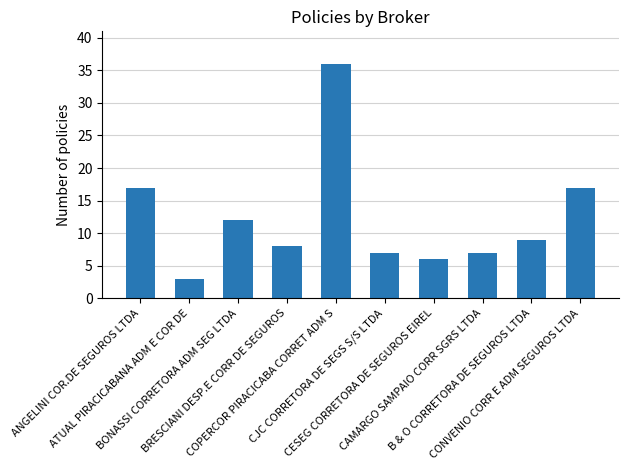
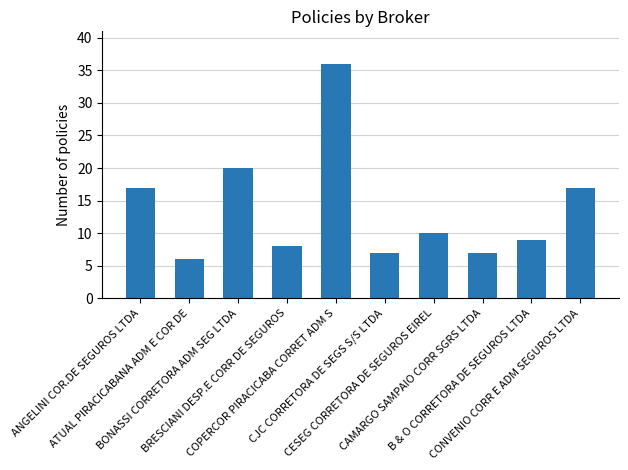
  {
    "ANGELINI COR.DE SEGUROS LTDA": 17,
-   "ATUAL PIRACICABANA ADM E COR DE": 3,
-   "BONASSI CORRETORA ADM SEG LTDA": 12,
+   "ATUAL PIRACICABANA ADM E COR DE": 6,
+   "BONASSI CORRETORA ADM SEG LTDA": 20,
    "BRESCIANI DESP.E CORR DE SEGUROS": 8,
    "COPERCOR PIRACICABA CORRET ADM S": 36,
    "CJC CORRETORA DE SEGS S/S LTDA": 7,
-   "CESEG CORRETORA DE SEGUROS EIREL": 6,
+   "CESEG CORRETORA DE SEGUROS EIREL": 10,
    "CAMARGO SAMPAIO CORR SGRS LTDA": 7,
    "B & O CORRETORA DE SEGUROS LTDA": 9,
    "CONVENIO CORR E ADM SEGUROS LTDA": 17
  }
